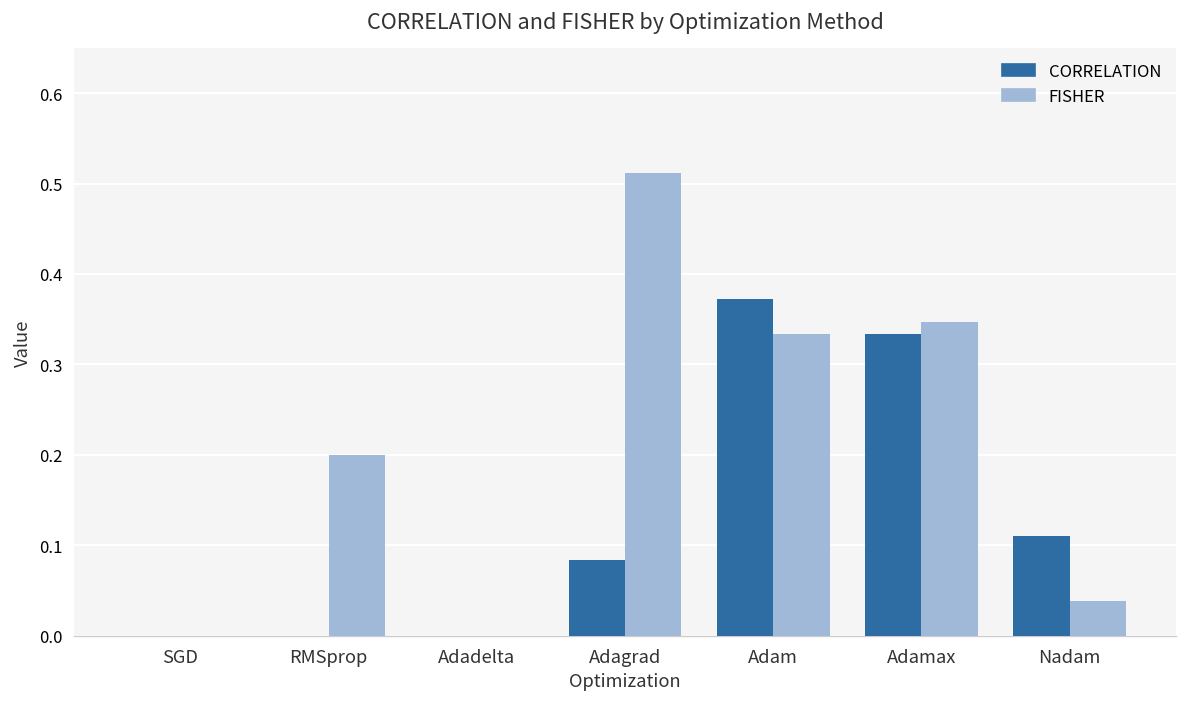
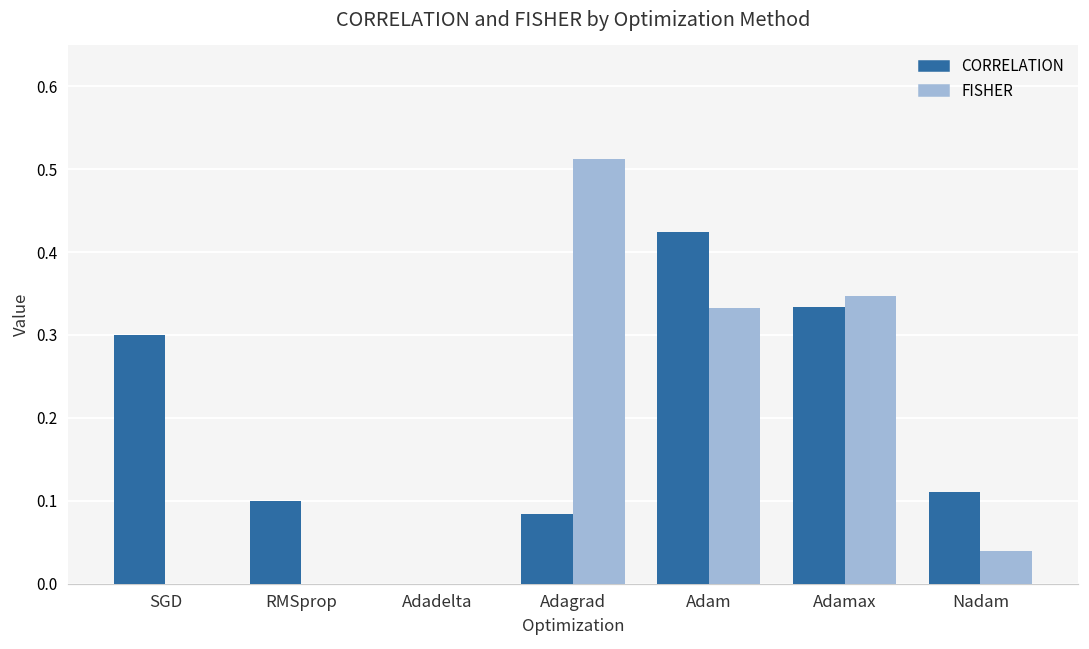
  {
    "CORRELATION": {
-     "SGD": 0.0,
-     "RMSprop": 0.0,
+     "SGD": 0.3,
+     "RMSprop": 0.1,
      "Adagrad": 0.08,
-     "Adam": 0.37,
+     "Adam": 0.42,
      "Adamax": 0.33,
      "Nadam": 0.11
    },
    "FISHER": {
      "SGD": 0.0,
-     "RMSprop": 0.2,
+     "RMSprop": 0.0,
      "Adagrad": 0.51,
      "Adam": 0.33,
      "Adamax": 0.35,
      "Nadam": 0.04
    }
  }
